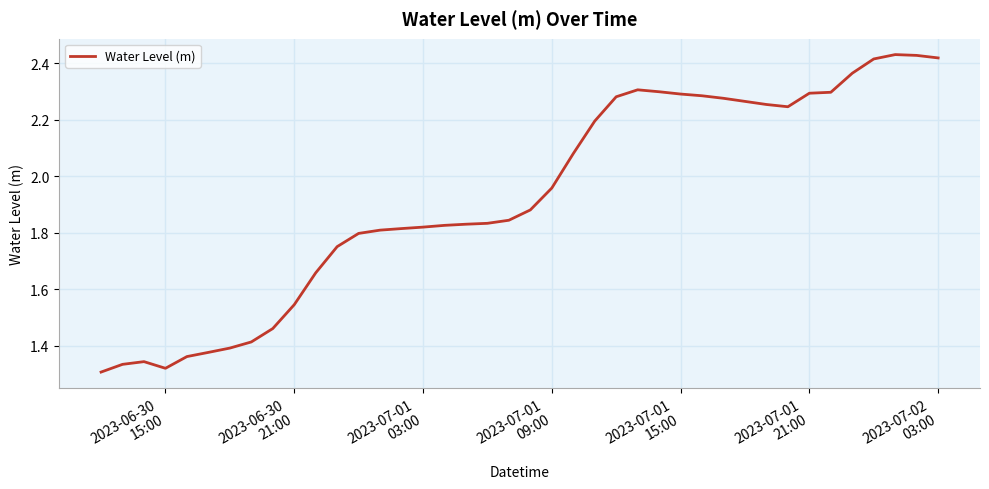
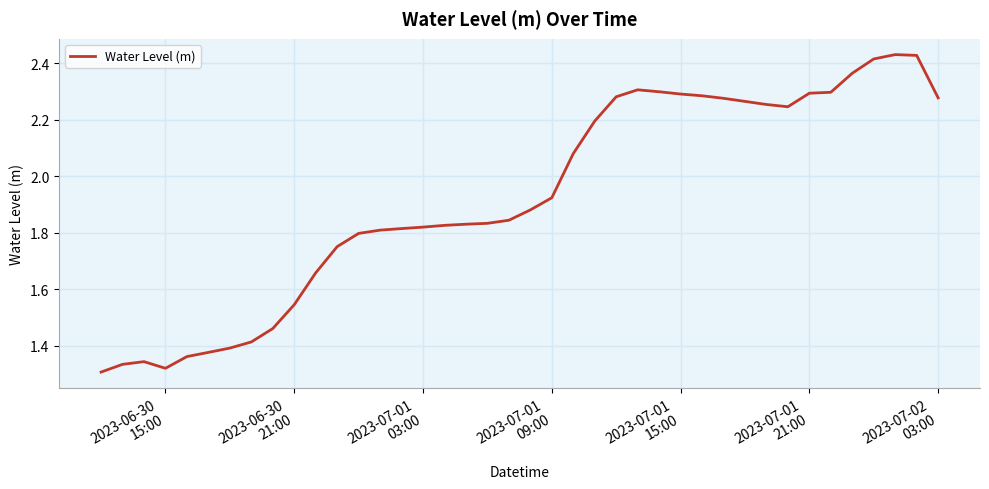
  {
    "2023-06-30 15:00": 1.32,
    "2023-06-30 21:00": 1.55,
    "2023-07-01 03:00": 1.82,
-   "2023-07-01 09:00": 1.96,
+   "2023-07-01 09:00": 1.92,
    "2023-07-01 15:00": 2.29,
    "2023-07-01 21:00": 2.29,
-   "2023-07-02 03:00": 2.42
+   "2023-07-02 03:00": 2.28
  }
